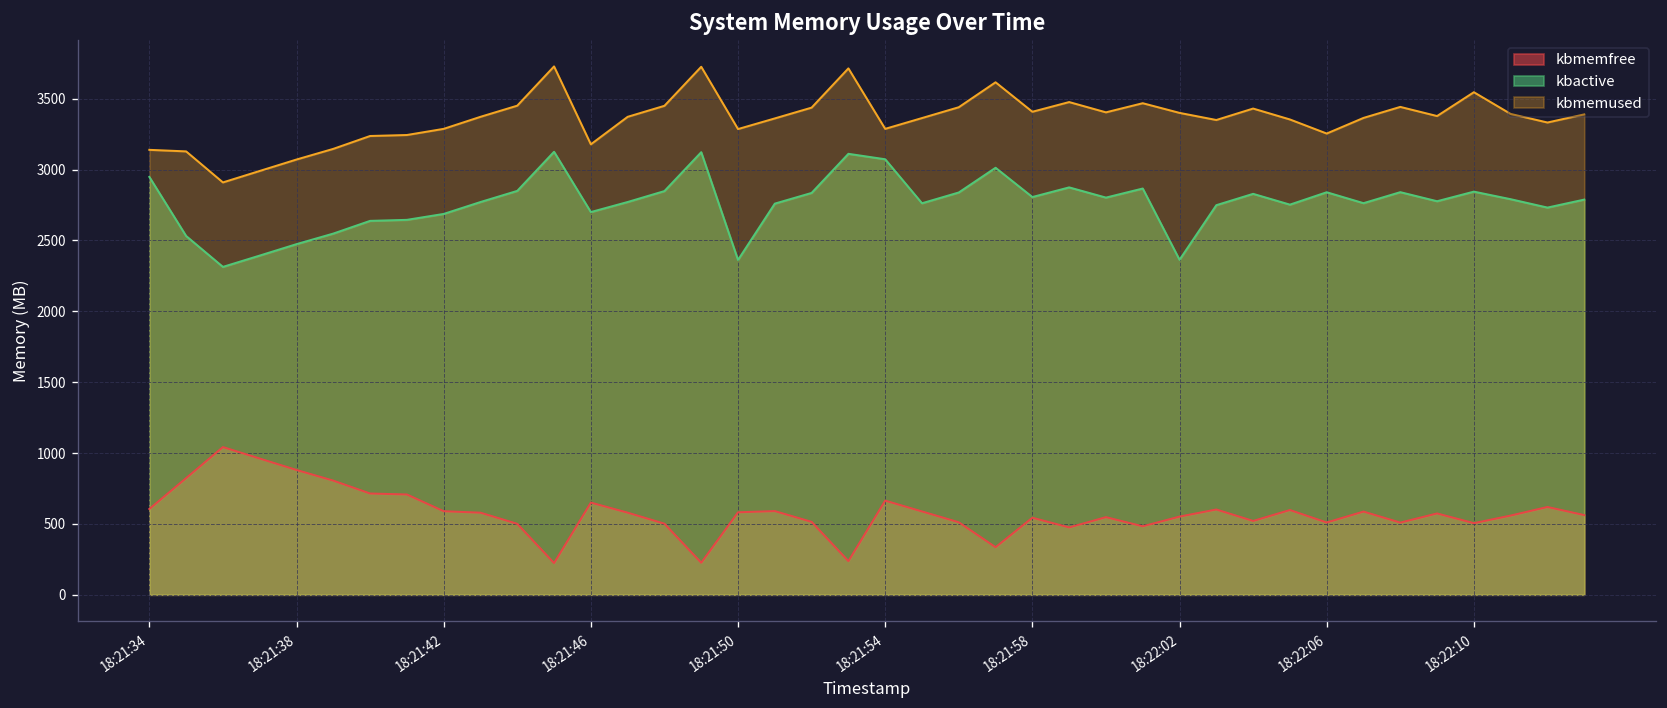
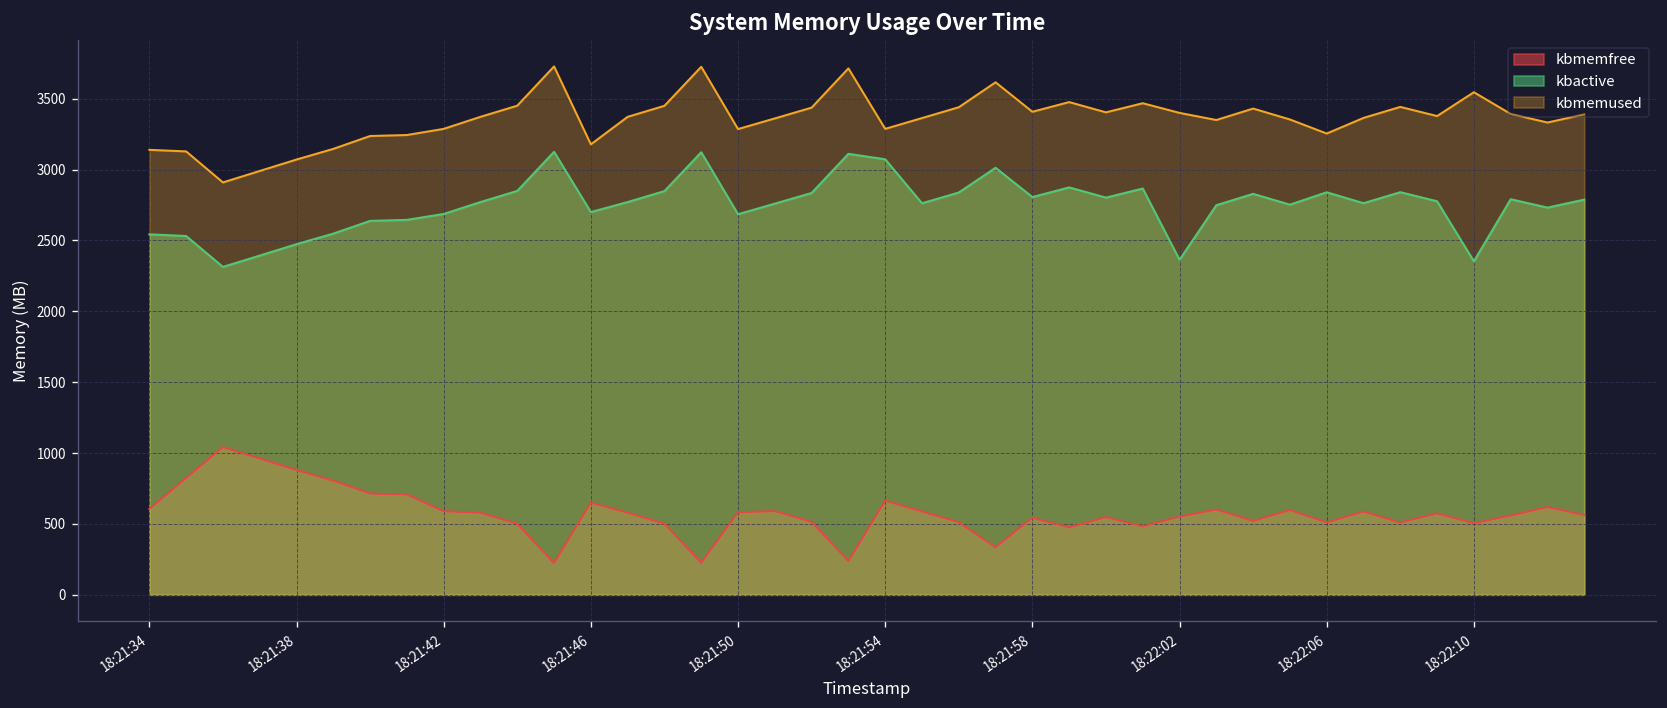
  {
    "kbmemfree": {
      "18:21:34": 610,
      "18:21:38": 880,
      "18:21:42": 590,
      "18:21:46": 650,
      "18:21:50": 580,
      "18:21:54": 660,
      "18:21:58": 540,
      "18:22:02": 550,
      "18:22:06": 510,
      "18:22:10": 510
    },
    "kbactive": {
-     "18:21:34": 2950,
+     "18:21:34": 2540,
      "18:21:38": 2470,
      "18:21:42": 2690,
      "18:21:46": 2700,
-     "18:21:50": 2360,
+     "18:21:50": 2680,
      "18:21:54": 3070,
      "18:21:58": 2810,
      "18:22:02": 2360,
      "18:22:06": 2840,
-     "18:22:10": 2840
+     "18:22:10": 2350
    },
    "kbmemused": {
      "18:21:34": 3140,
      "18:21:38": 3070,
      "18:21:42": 3290,
      "18:21:46": 3180,
      "18:21:50": 3290,
      "18:21:54": 3290,
      "18:21:58": 3410,
      "18:22:02": 3400,
      "18:22:06": 3250,
      "18:22:10": 3550
    }
  }
